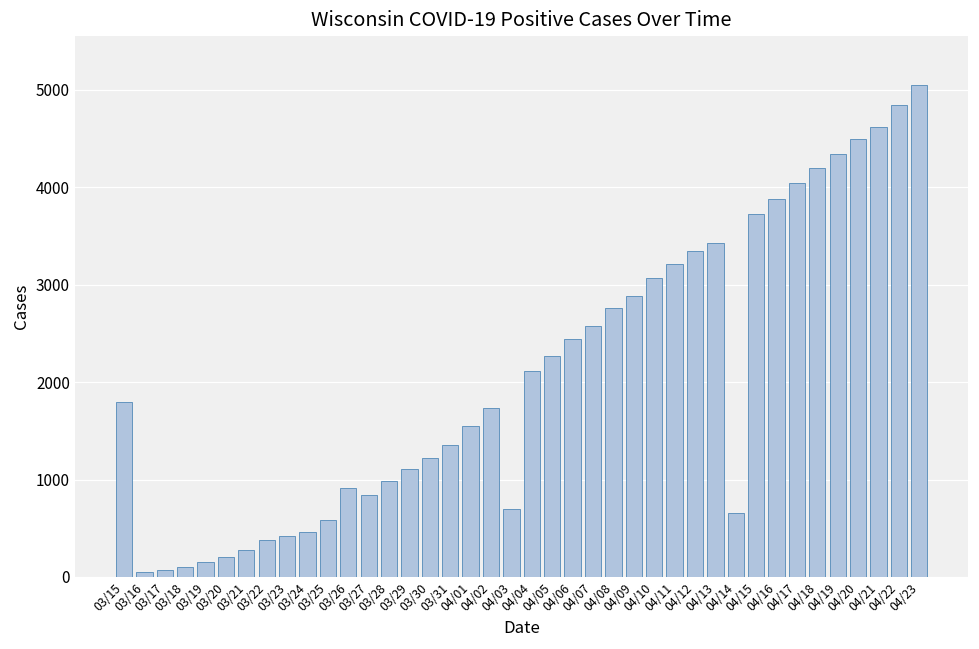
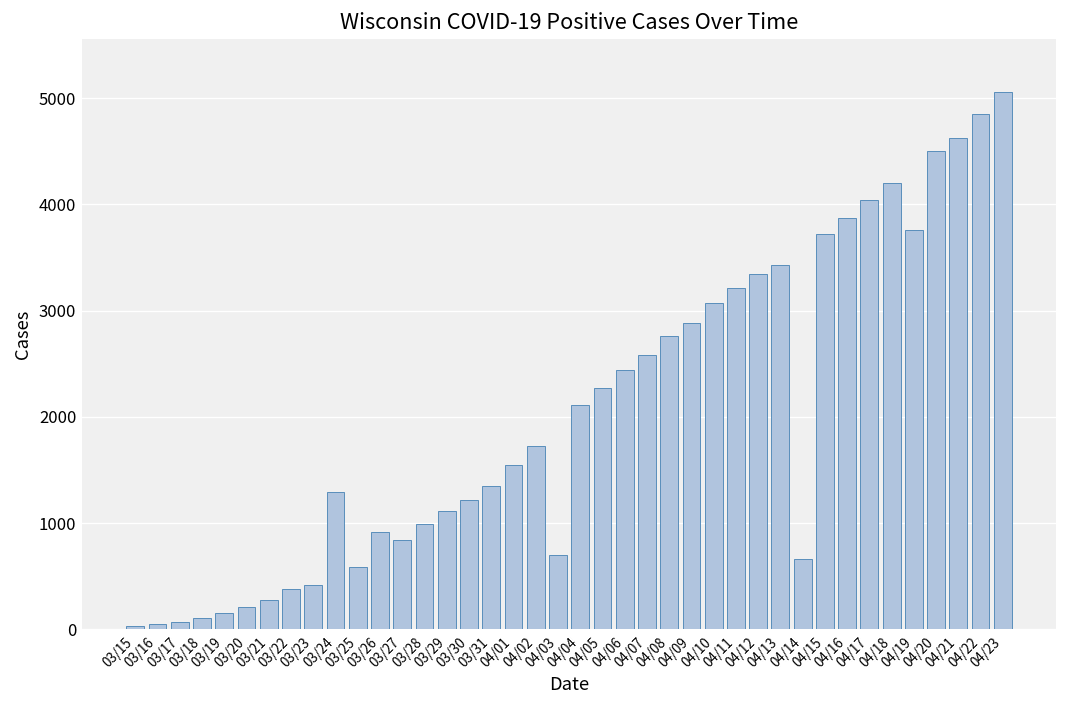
  {
-   "03/15": 1800,
+   "03/15": 0,
    "03/16": 0,
    "03/17": 100,
    "03/18": 100,
    "03/19": 200,
    "03/20": 200,
    "03/21": 300,
    "03/22": 400,
    "03/23": 400,
-   "03/24": 500,
+   "03/24": 1300,
    "03/25": 600,
    "03/26": 900,
    "03/27": 800,
    "03/28": 1000,
    "03/29": 1100,
    "03/30": 1200,
    "03/31": 1400,
    "04/01": 1600,
    "04/02": 1700,
    "04/03": 700,
    "04/04": 2100,
    "04/05": 2300,
    "04/06": 2400,
    "04/07": 2600,
    "04/08": 2800,
    "04/09": 2900,
    "04/10": 3100,
    "04/11": 3200,
    "04/12": 3300,
    "04/13": 3400,
    "04/14": 700,
    "04/15": 3700,
    "04/16": 3900,
    "04/17": 4000,
    "04/18": 4200,
-   "04/19": 4300,
+   "04/19": 3800,
    "04/20": 4500,
    "04/21": 4600,
    "04/22": 4800,
    "04/23": 5100
  }
